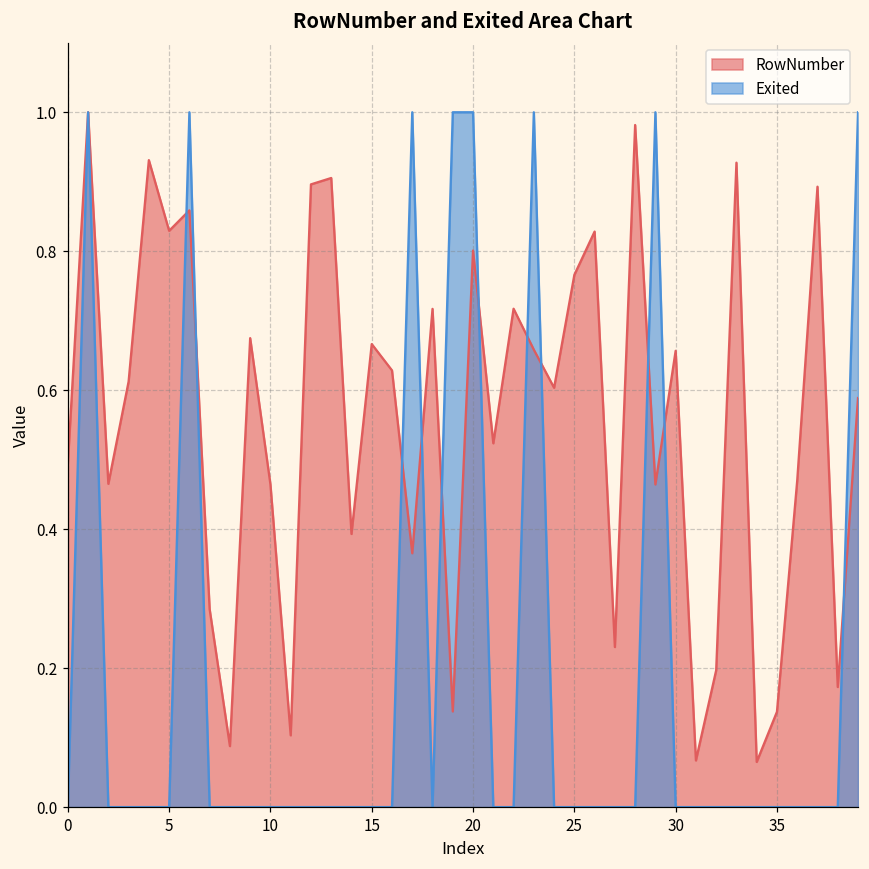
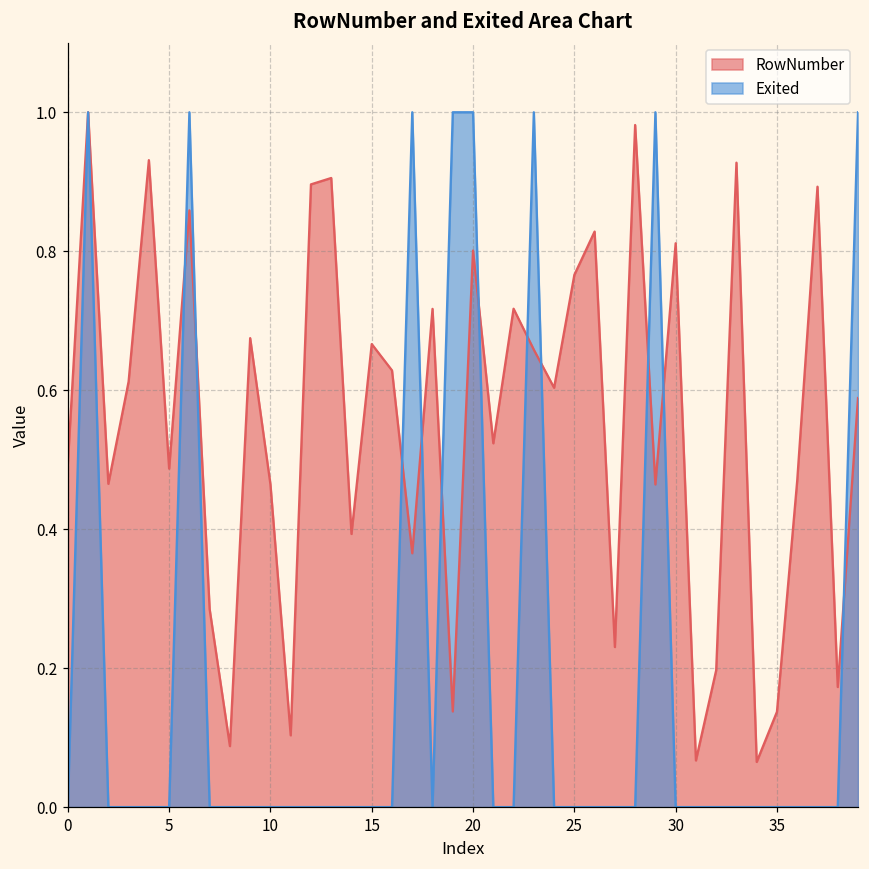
  {
    "RowNumber": {
      "0": 0.49,
-     "5": 0.83,
+     "5": 0.49,
      "10": 0.46,
      "15": 0.67,
      "20": 0.80,
      "25": 0.77,
-     "30": 0.66,
+     "30": 0.81,
      "35": 0.14
    },
    "Exited": {
      "0": 0.00,
      "5": 0.00,
      "10": 0.00,
      "15": 0.00,
      "20": 1.00,
      "25": 0.00,
      "30": 0.00,
      "35": 0.00
    }
  }
